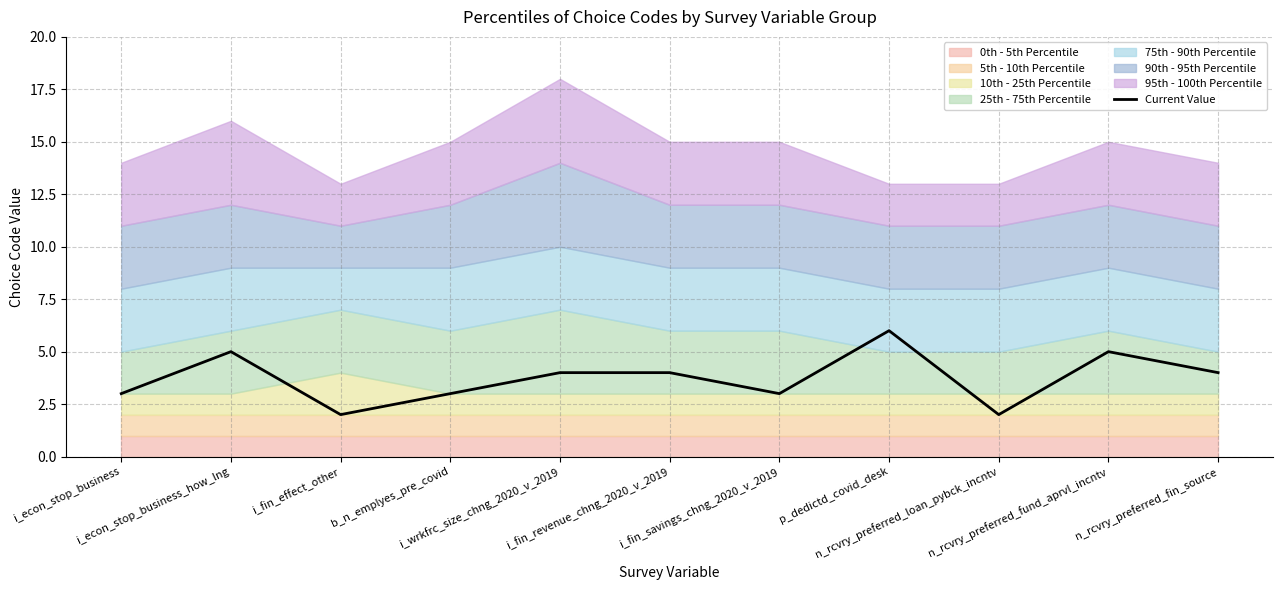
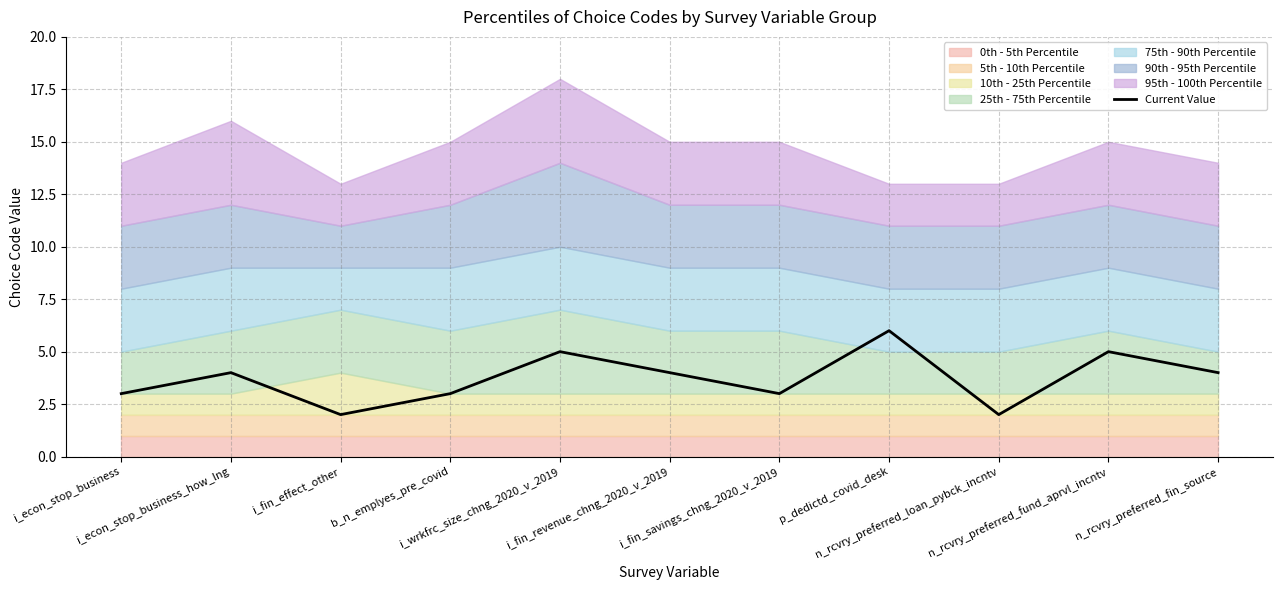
  {
    "Current Value": {
-     "i_econ_stop_business_how_lng": 5,
-     "i_wrkfrc_size_chng_2020_v_2019": 4,
+     "i_econ_stop_business_how_lng": 4,
+     "i_wrkfrc_size_chng_2020_v_2019": 5,
      "i_fin_revenue_chng_2020_v_2019": 4,
      "p_dedictd_covid_desk": 6,
      "n_rcvry_preferred_fund_aprvl_incntv": 5,
      "n_rcvry_preferred_fin_source": 4
    }
  }
